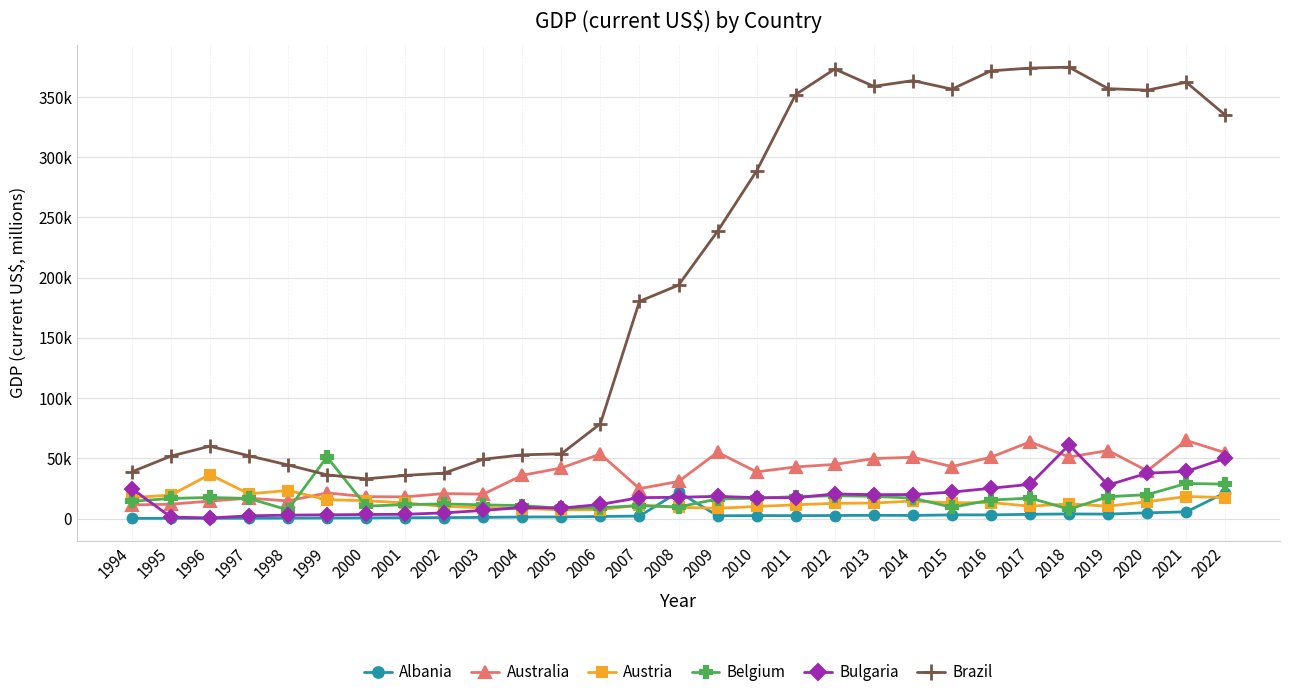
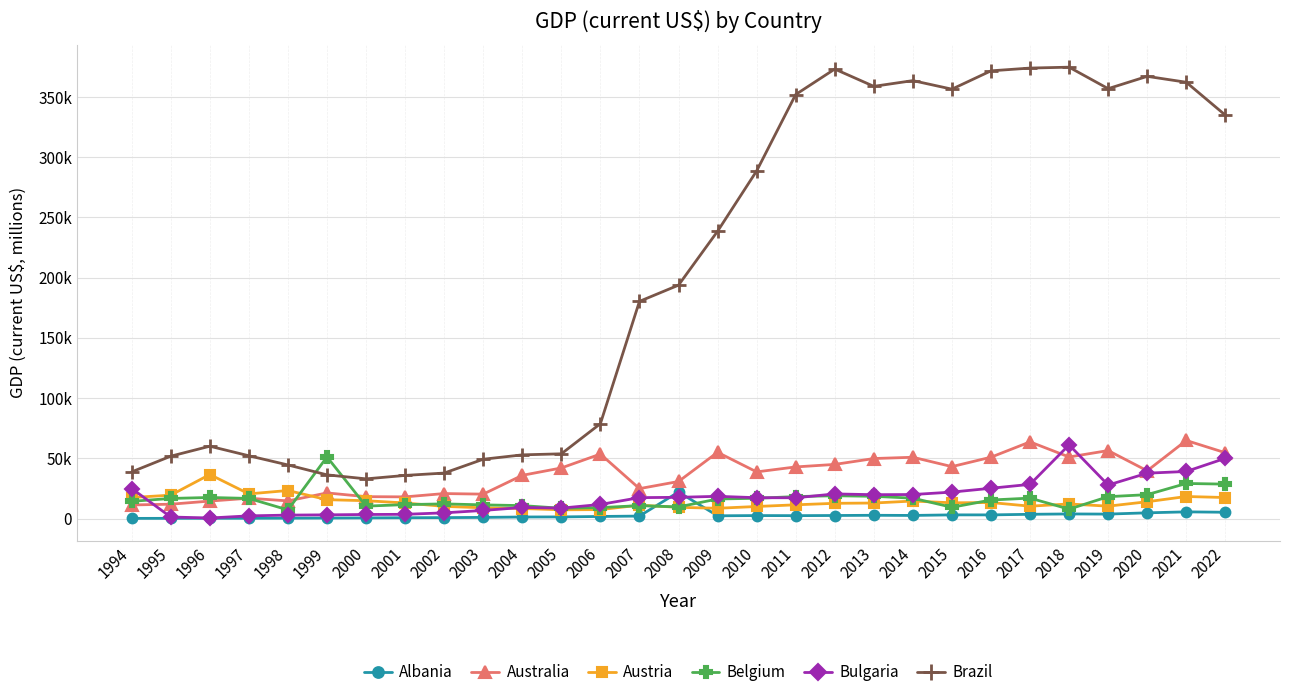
  {
    "Albania": {
      "1994": 0,
      "1998": 0,
      "1999": 0,
      "2000": 1000,
      "2001": 1000,
      "2002": 1000,
      "2003": 1000,
      "2004": 1000,
      "2005": 1000,
      "2006": 2000,
      "2007": 2000,
      "2008": 22000,
      "2009": 2000,
      "2010": 3000,
      "2011": 2000,
      "2012": 3000,
      "2013": 3000,
      "2014": 3000,
      "2015": 3000,
      "2016": 3000,
      "2017": 4000,
      "2018": 4000,
      "2019": 4000,
      "2020": 5000,
      "2021": 6000,
-     "2022": 22000
+     "2022": 5000
    },
    "Australia": {
      "1994": 11000,
      "1995": 12000,
      "1996": 15000,
      "1998": 15000,
      "1999": 21000,
      "2000": 18000,
      "2001": 18000,
      "2002": 21000,
      "2003": 20000,
      "2004": 36000,
      "2005": 42000,
      "2006": 54000,
      "2007": 25000,
      "2008": 31000,
      "2009": 55000,
      "2010": 39000,
      "2011": 43000,
      "2012": 45000,
      "2013": 50000,
      "2014": 51000,
      "2015": 43000,
      "2016": 51000,
      "2017": 64000,
      "2018": 51000,
      "2019": 56000,
      "2021": 65000,
      "2022": 55000
    },
    "Austria": {
      "1994": 18000,
      "1995": 19000,
      "1996": 37000,
      "1997": 21000,
      "1998": 23000,
      "1999": 16000,
      "2000": 15000,
      "2003": 9000,
      "2009": 9000,
      "2010": 10000,
      "2011": 11000,
      "2012": 13000,
      "2013": 13000,
      "2014": 15000,
      "2015": 13000,
      "2017": 10000,
      "2018": 12000,
      "2019": 10000,
      "2020": 14000,
      "2021": 18000,
      "2022": 18000
    },
    "Belgium": {
      "1994": 14000,
      "1995": 17000,
      "1996": 18000,
      "1998": 7000,
      "1999": 51000,
      "2000": 10000,
      "2003": 11000,
      "2009": 16000,
      "2014": 17000,
      "2015": 9000,
      "2017": 17000,
      "2018": 8000,
      "2019": 18000,
      "2020": 20000,
      "2021": 29000,
      "2022": 29000
    },
    "Bulgaria": {
      "1994": 25000,
      "1998": 3000,
      "1999": 3000,
      "2000": 3000,
      "2001": 4000,
      "2002": 5000,
      "2003": 7000,
      "2006": 12000,
      "2007": 17000,
      "2008": 18000,
      "2009": 19000,
      "2014": 20000,
      "2015": 22000,
      "2016": 25000,
      "2017": 28000,
      "2018": 61000,
      "2019": 28000,
      "2021": 39000,
      "2022": 50000
    },
    "Brazil": {
      "1994": 39000,
      "1995": 52000,
      "1996": 60000,
      "1997": 52000,
      "1998": 45000,
      "1999": 36000,
      "2000": 33000,
      "2001": 36000,
      "2002": 38000,
      "2003": 49000,
      "2004": 53000,
      "2005": 54000,
      "2006": 79000,
      "2007": 180000,
      "2008": 194000,
      "2009": 239000,
      "2010": 289000,
      "2011": 352000,
      "2012": 373000,
      "2013": 359000,
      "2014": 364000,
      "2015": 356000,
      "2016": 372000,
      "2017": 374000,
      "2018": 375000,
      "2019": 357000,
-     "2020": 356000,
+     "2020": 367000,
      "2021": 362000,
      "2022": 335000
    }
  }
